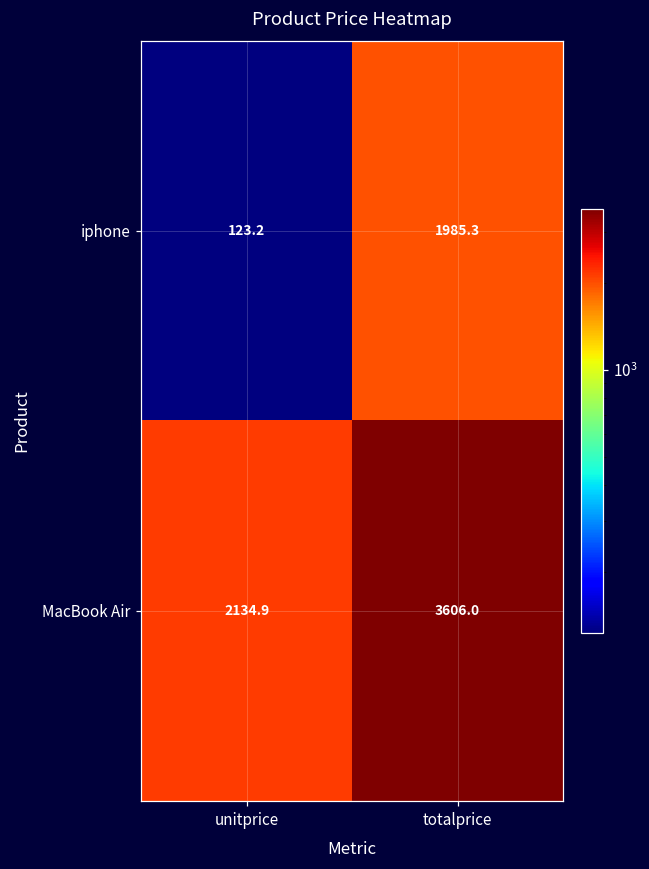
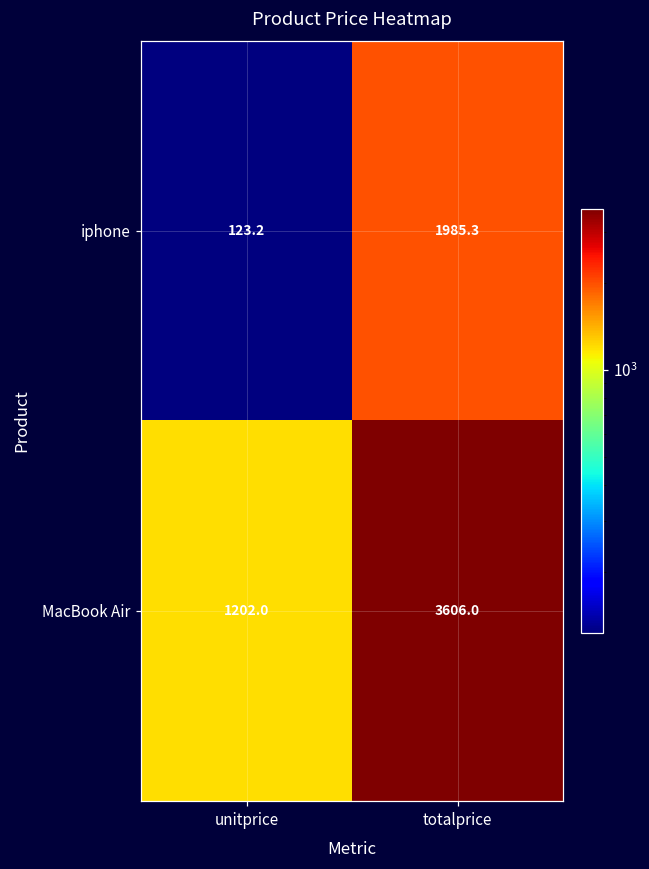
  {
    "iphone": {
      "unitprice": 123.2,
      "totalprice": 1985.3
    },
    "MacBook Air": {
-     "unitprice": 2134.9,
+     "unitprice": 1202.0,
      "totalprice": 3606.0
    }
  }
